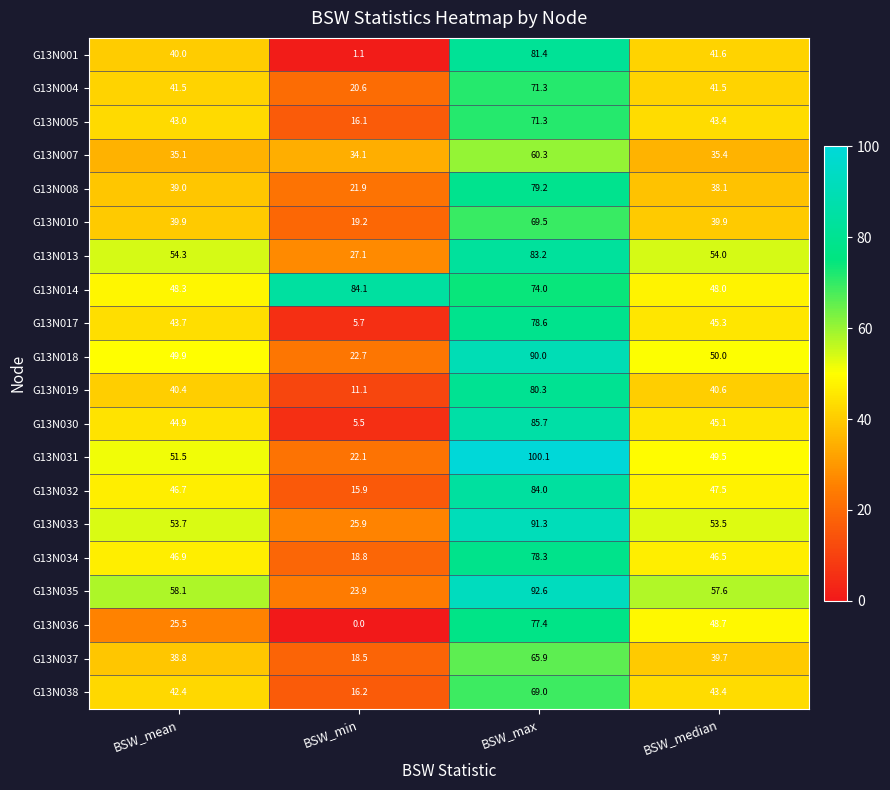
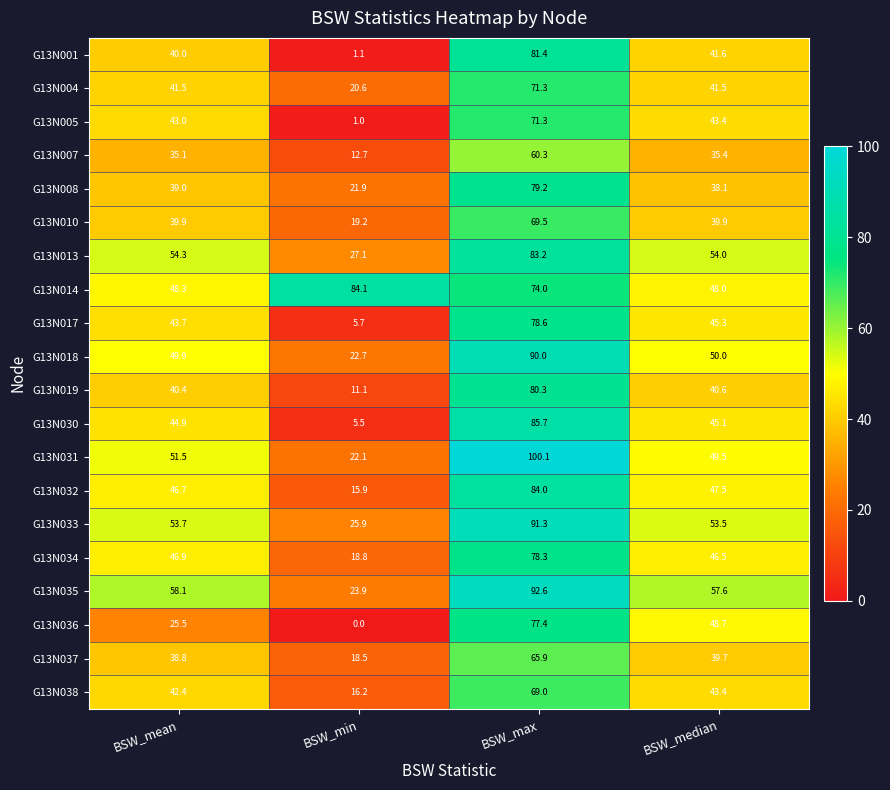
  {
    "G13N001": {
      "BSW_mean": 40.0,
      "BSW_min": 1.1,
      "BSW_max": 81.4,
      "BSW_median": 41.6
    },
    "G13N004": {
      "BSW_mean": 41.5,
      "BSW_min": 20.6,
      "BSW_max": 71.3,
      "BSW_median": 41.5
    },
    "G13N005": {
      "BSW_mean": 43.0,
-     "BSW_min": 16.1,
+     "BSW_min": 1.0,
      "BSW_max": 71.3,
      "BSW_median": 43.4
    },
    "G13N007": {
      "BSW_mean": 35.1,
-     "BSW_min": 34.1,
+     "BSW_min": 12.7,
      "BSW_max": 60.3,
      "BSW_median": 35.4
    },
    "G13N008": {
      "BSW_mean": 39.0,
      "BSW_min": 21.9,
      "BSW_max": 79.2,
      "BSW_median": 38.1
    },
    "G13N010": {
      "BSW_mean": 39.9,
      "BSW_min": 19.2,
      "BSW_max": 69.5,
      "BSW_median": 39.9
    },
    "G13N013": {
      "BSW_mean": 54.3,
      "BSW_min": 27.1,
      "BSW_max": 83.2,
      "BSW_median": 54.0
    },
    "G13N014": {
      "BSW_mean": 48.3,
      "BSW_min": 84.1,
      "BSW_max": 74.0,
      "BSW_median": 48.0
    },
    "G13N017": {
      "BSW_mean": 43.7,
      "BSW_min": 5.7,
      "BSW_max": 78.6,
      "BSW_median": 45.3
    },
    "G13N018": {
      "BSW_mean": 49.9,
      "BSW_min": 22.7,
      "BSW_max": 90.0,
      "BSW_median": 50.0
    },
    "G13N019": {
      "BSW_mean": 40.4,
      "BSW_min": 11.1,
      "BSW_max": 80.3,
      "BSW_median": 40.6
    },
    "G13N030": {
      "BSW_mean": 44.9,
      "BSW_min": 5.5,
      "BSW_max": 85.7,
      "BSW_median": 45.1
    },
    "G13N031": {
      "BSW_mean": 51.5,
      "BSW_min": 22.1,
      "BSW_max": 100.1,
      "BSW_median": 49.5
    },
    "G13N032": {
      "BSW_mean": 46.7,
      "BSW_min": 15.9,
      "BSW_max": 84.0,
      "BSW_median": 47.5
    },
    "G13N033": {
      "BSW_mean": 53.7,
      "BSW_min": 25.9,
      "BSW_max": 91.3,
      "BSW_median": 53.5
    },
    "G13N034": {
      "BSW_mean": 46.9,
      "BSW_min": 18.8,
      "BSW_max": 78.3,
      "BSW_median": 46.5
    },
    "G13N035": {
      "BSW_mean": 58.1,
      "BSW_min": 23.9,
      "BSW_max": 92.6,
      "BSW_median": 57.6
    },
    "G13N036": {
      "BSW_mean": 25.5,
      "BSW_min": 0.0,
      "BSW_max": 77.4,
      "BSW_median": 48.7
    },
    "G13N037": {
      "BSW_mean": 38.8,
      "BSW_min": 18.5,
      "BSW_max": 65.9,
      "BSW_median": 39.7
    },
    "G13N038": {
      "BSW_mean": 42.4,
      "BSW_min": 16.2,
      "BSW_max": 69.0,
      "BSW_median": 43.4
    }
  }
